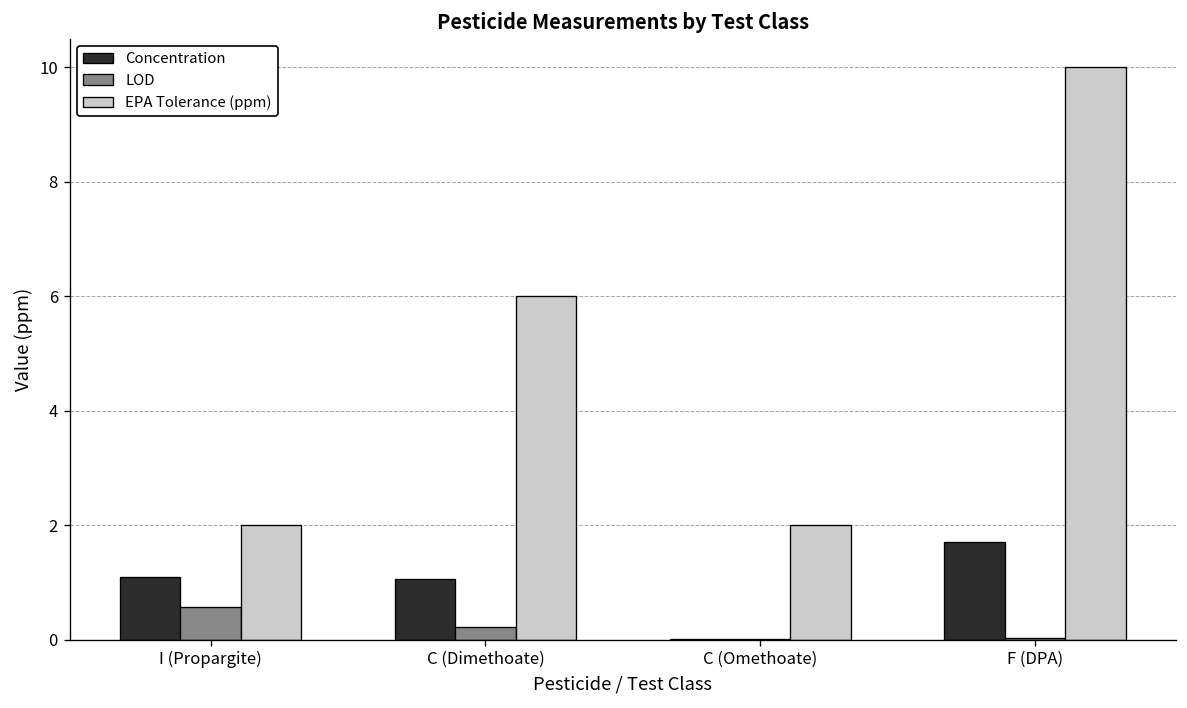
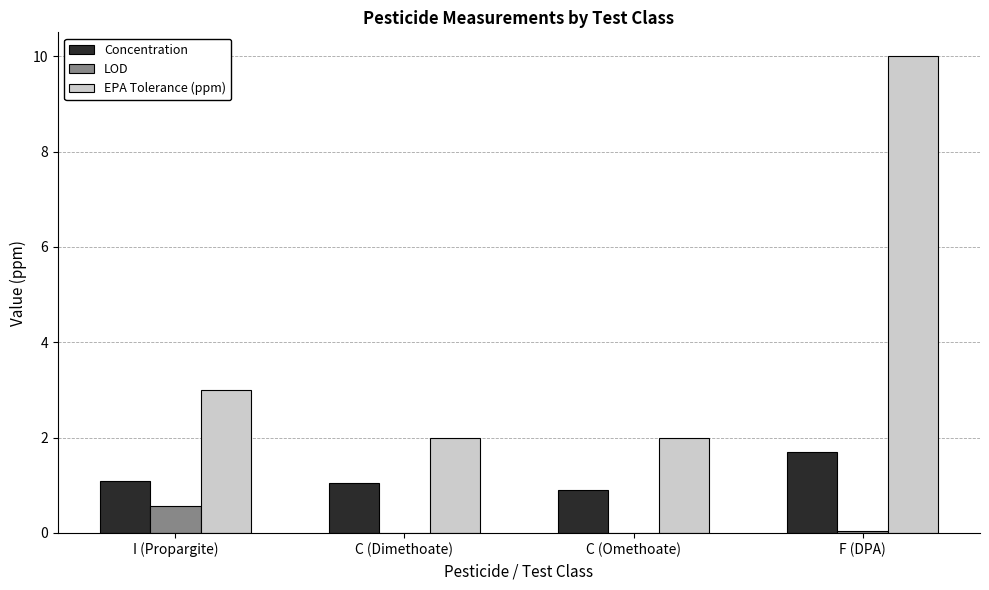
  {
    "Concentration": {
      "I (Propargite)": 1.1,
      "C (Dimethoate)": 1.1,
-     "C (Omethoate)": 0.0,
+     "C (Omethoate)": 0.9,
      "F (DPA)": 1.7
    },
    "LOD": {
      "I (Propargite)": 0.6,
-     "C (Dimethoate)": 0.2
+     "C (Dimethoate)": 0.0
    },
    "EPA Tolerance (ppm)": {
-     "I (Propargite)": 2,
-     "C (Dimethoate)": 6,
+     "I (Propargite)": 3,
+     "C (Dimethoate)": 2,
      "C (Omethoate)": 2,
      "F (DPA)": 10
    }
  }
